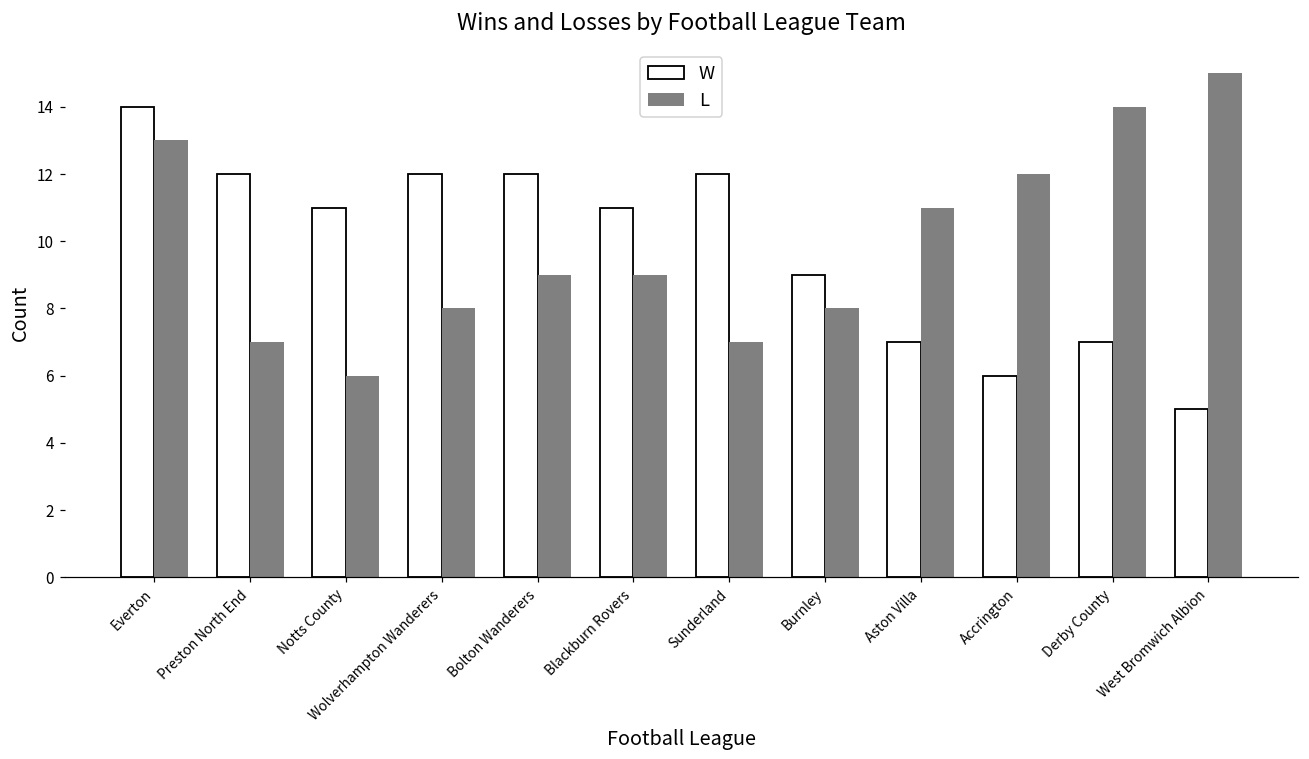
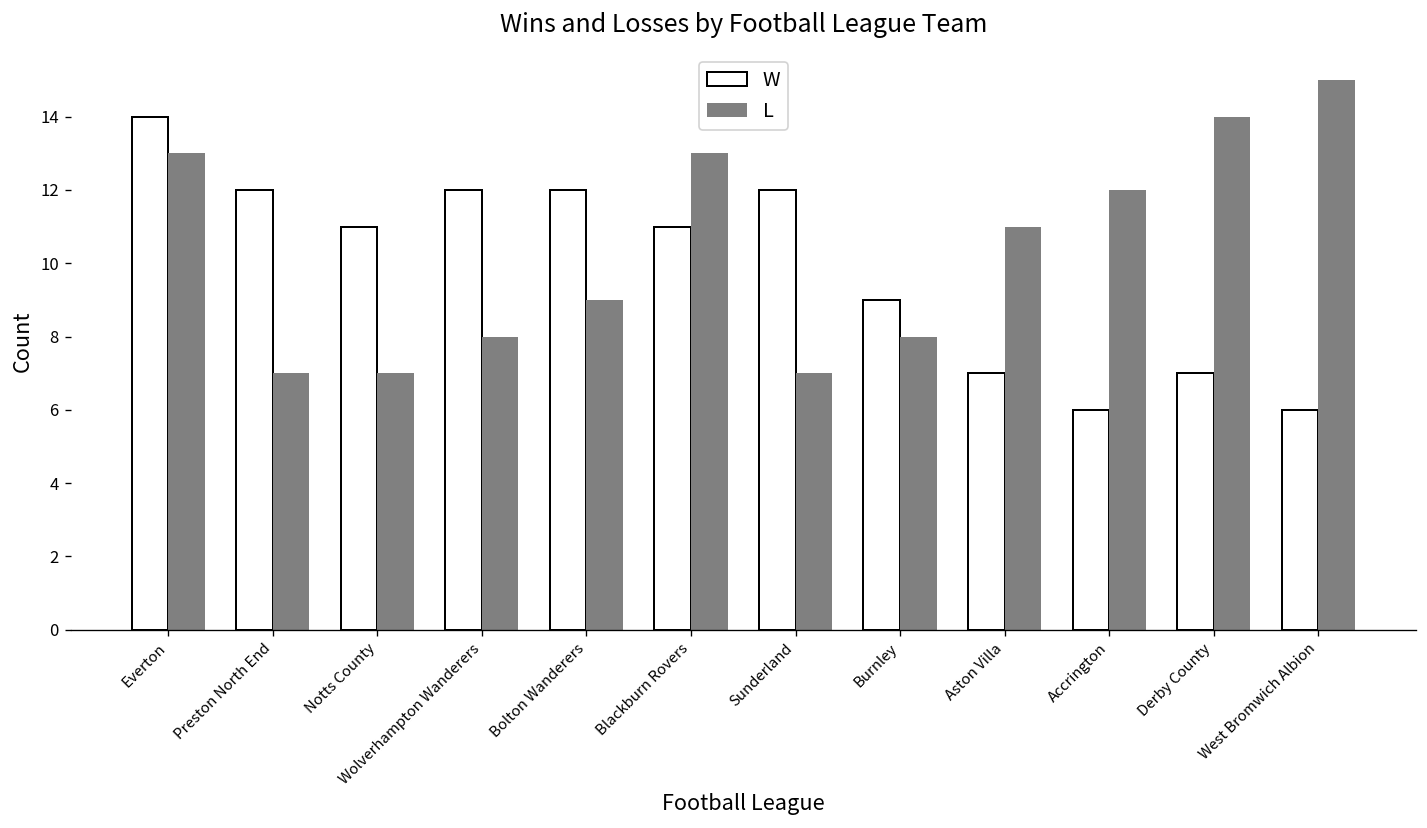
  {
    "W": {
      "Everton": 14,
      "Preston North End": 12,
      "Notts County": 11,
      "Wolverhampton Wanderers": 12,
      "Bolton Wanderers": 12,
      "Blackburn Rovers": 11,
      "Sunderland": 12,
      "Burnley": 9,
      "Aston Villa": 7,
      "Accrington": 6,
      "Derby County": 7,
-     "West Bromwich Albion": 5
+     "West Bromwich Albion": 6
    },
    "L": {
      "Everton": 13,
      "Preston North End": 7,
-     "Notts County": 6,
+     "Notts County": 7,
      "Wolverhampton Wanderers": 8,
      "Bolton Wanderers": 9,
-     "Blackburn Rovers": 9,
+     "Blackburn Rovers": 13,
      "Sunderland": 7,
      "Burnley": 8,
      "Aston Villa": 11,
      "Accrington": 12,
      "Derby County": 14,
      "West Bromwich Albion": 15
    }
  }
